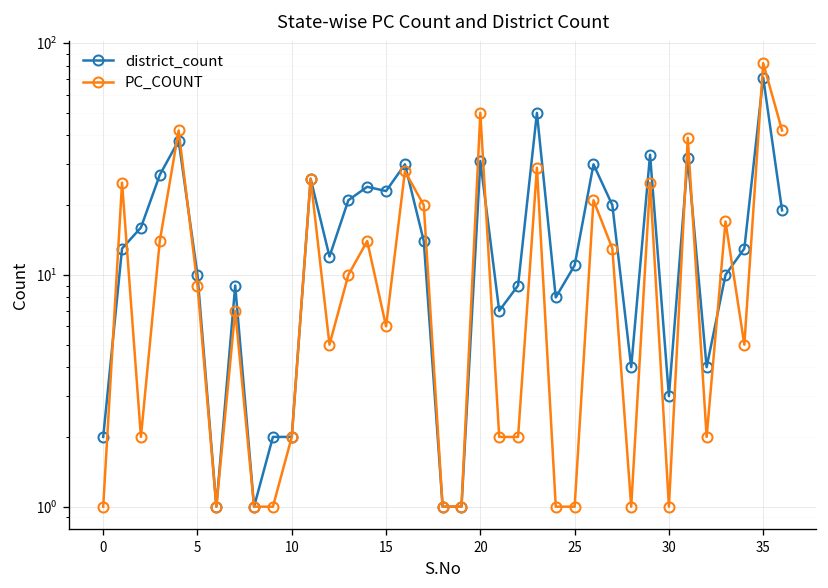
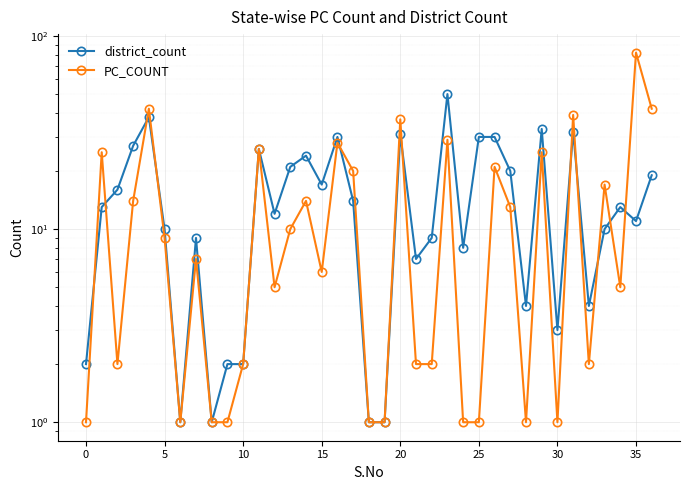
  {
    "district_count": {
      "0": 2,
      "5": 10,
-     "15": 23,
+     "15": 17,
      "20": 31,
-     "25": 11,
+     "25": 30,
      "30": 3,
-     "35": 71
+     "35": 11
    },
    "PC_COUNT": {
      "0": 1,
      "5": 9,
      "15": 6,
-     "20": 50,
+     "20": 37,
      "25": 1,
      "30": 1,
      "35": 82
    }
  }
